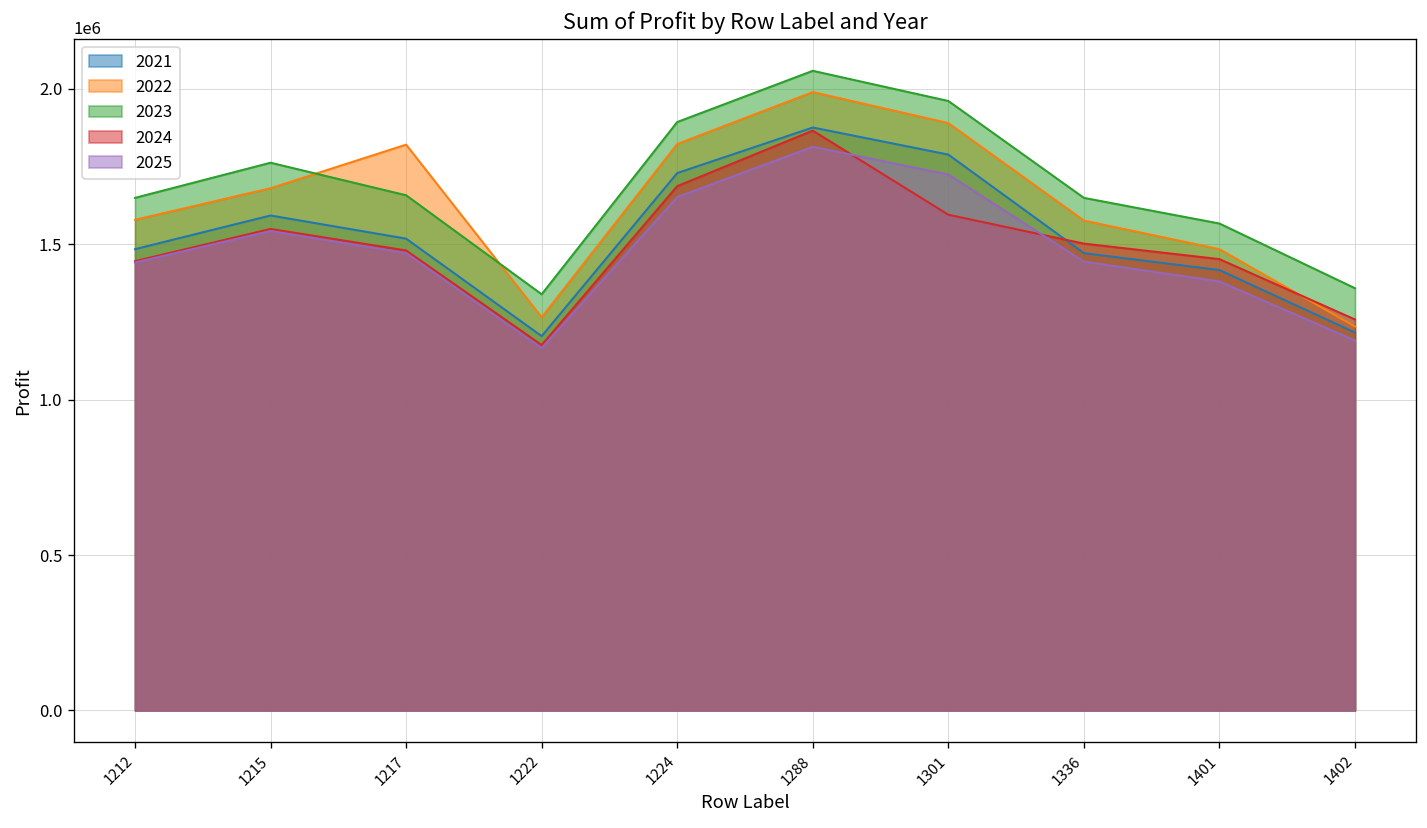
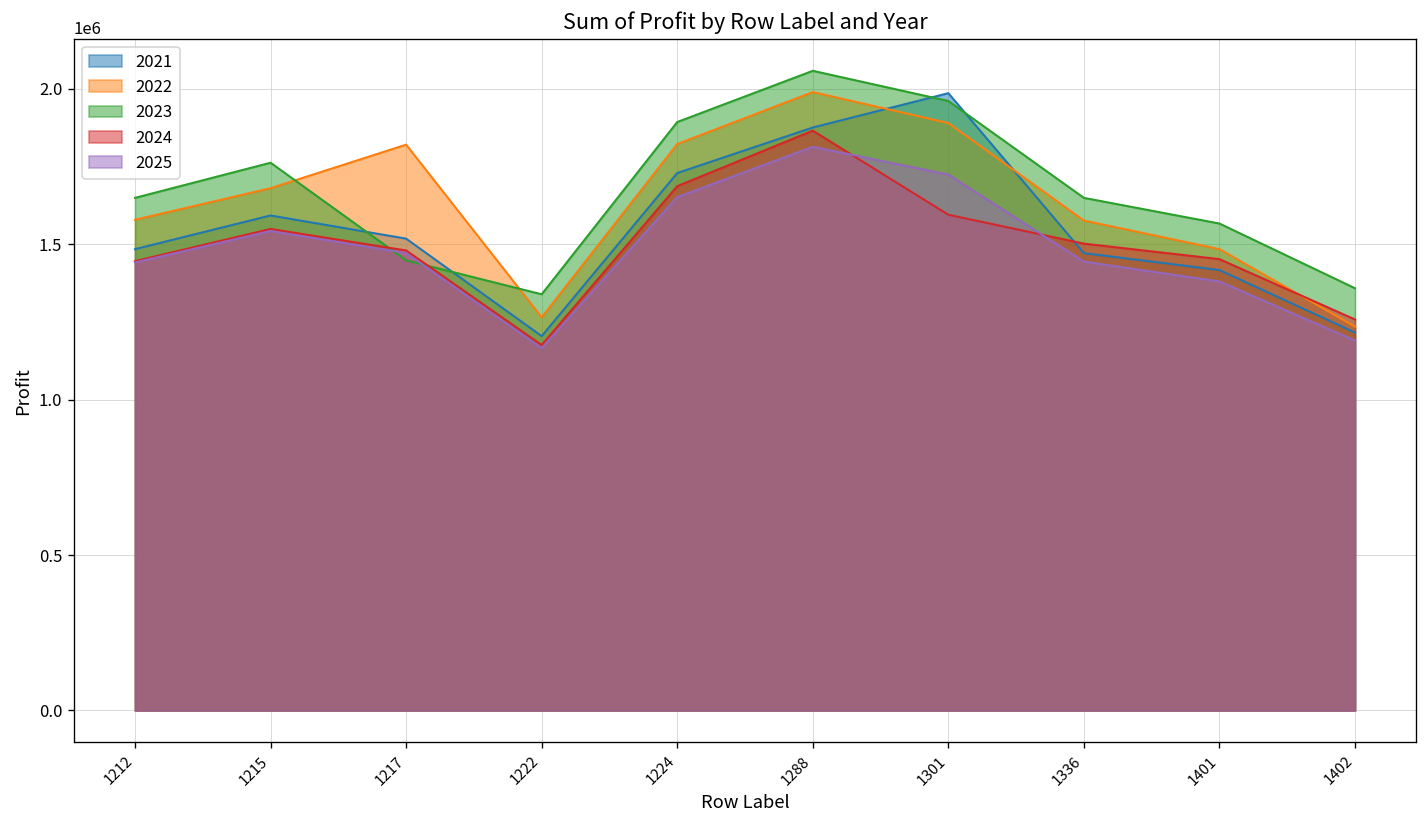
  {
    "2021": {
      "1212": 1480000,
      "1215": 1590000,
      "1217": 1520000,
      "1222": 1200000,
      "1224": 1730000,
      "1288": 1880000,
-     "1301": 1790000,
+     "1301": 1990000,
      "1336": 1470000,
      "1401": 1420000,
      "1402": 1220000
    },
    "2022": {
      "1212": 1580000,
      "1215": 1680000,
      "1217": 1820000,
      "1222": 1270000,
      "1224": 1820000,
      "1288": 1990000,
      "1301": 1890000,
      "1336": 1580000,
      "1401": 1480000,
      "1402": 1240000
    },
    "2023": {
      "1212": 1650000,
      "1215": 1760000,
-     "1217": 1660000,
+     "1217": 1450000,
      "1222": 1340000,
      "1224": 1890000,
      "1288": 2060000,
      "1301": 1960000,
      "1336": 1650000,
      "1401": 1570000,
      "1402": 1360000
    },
    "2024": {
      "1222": 1180000,
      "1224": 1690000,
      "1288": 1870000,
      "1301": 1600000,
      "1336": 1500000,
      "1401": 1450000,
      "1402": 1260000
    },
    "2025": {
      "1222": 1170000,
      "1224": 1650000,
      "1288": 1810000,
      "1301": 1720000,
      "1336": 1440000,
      "1401": 1380000,
      "1402": 1190000
    }
  }
